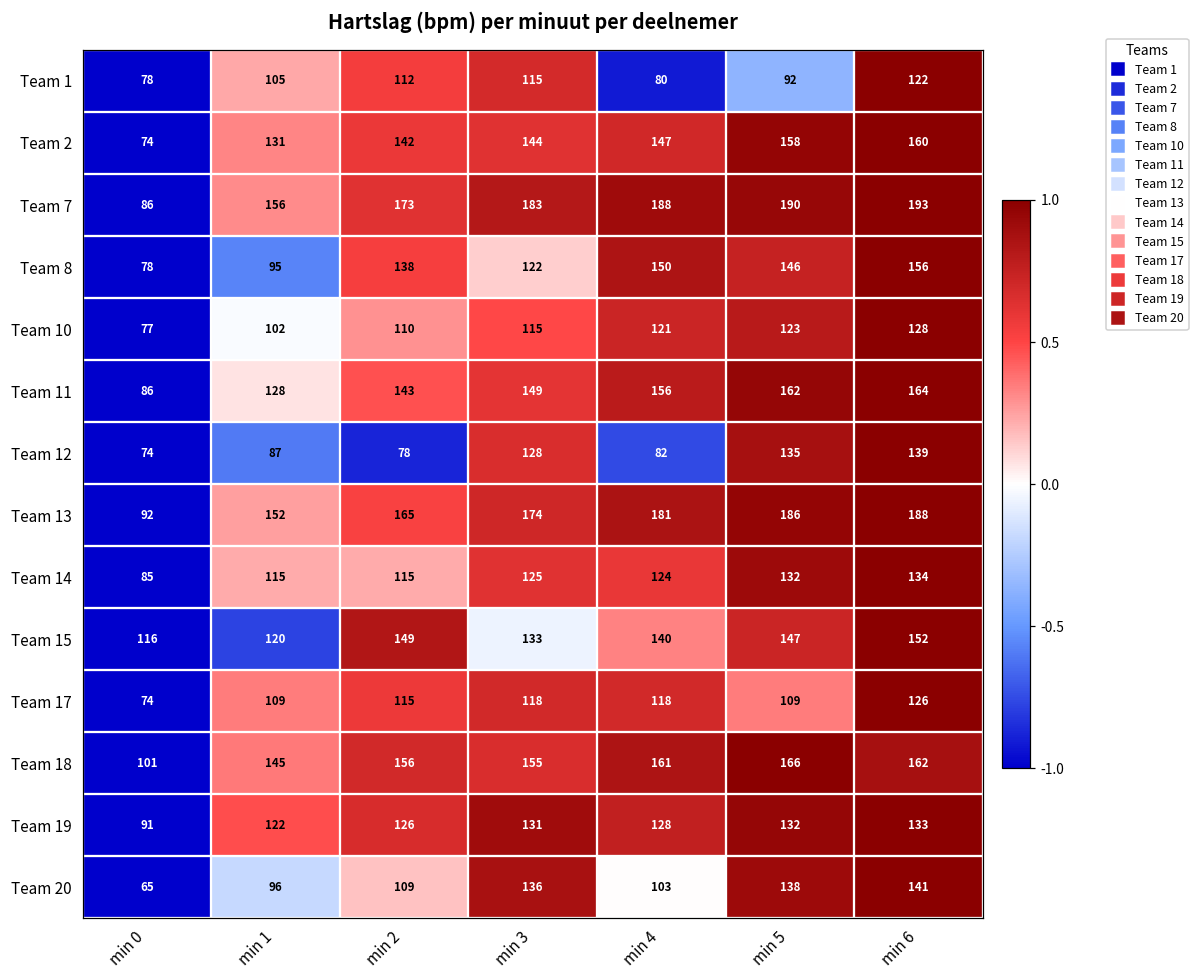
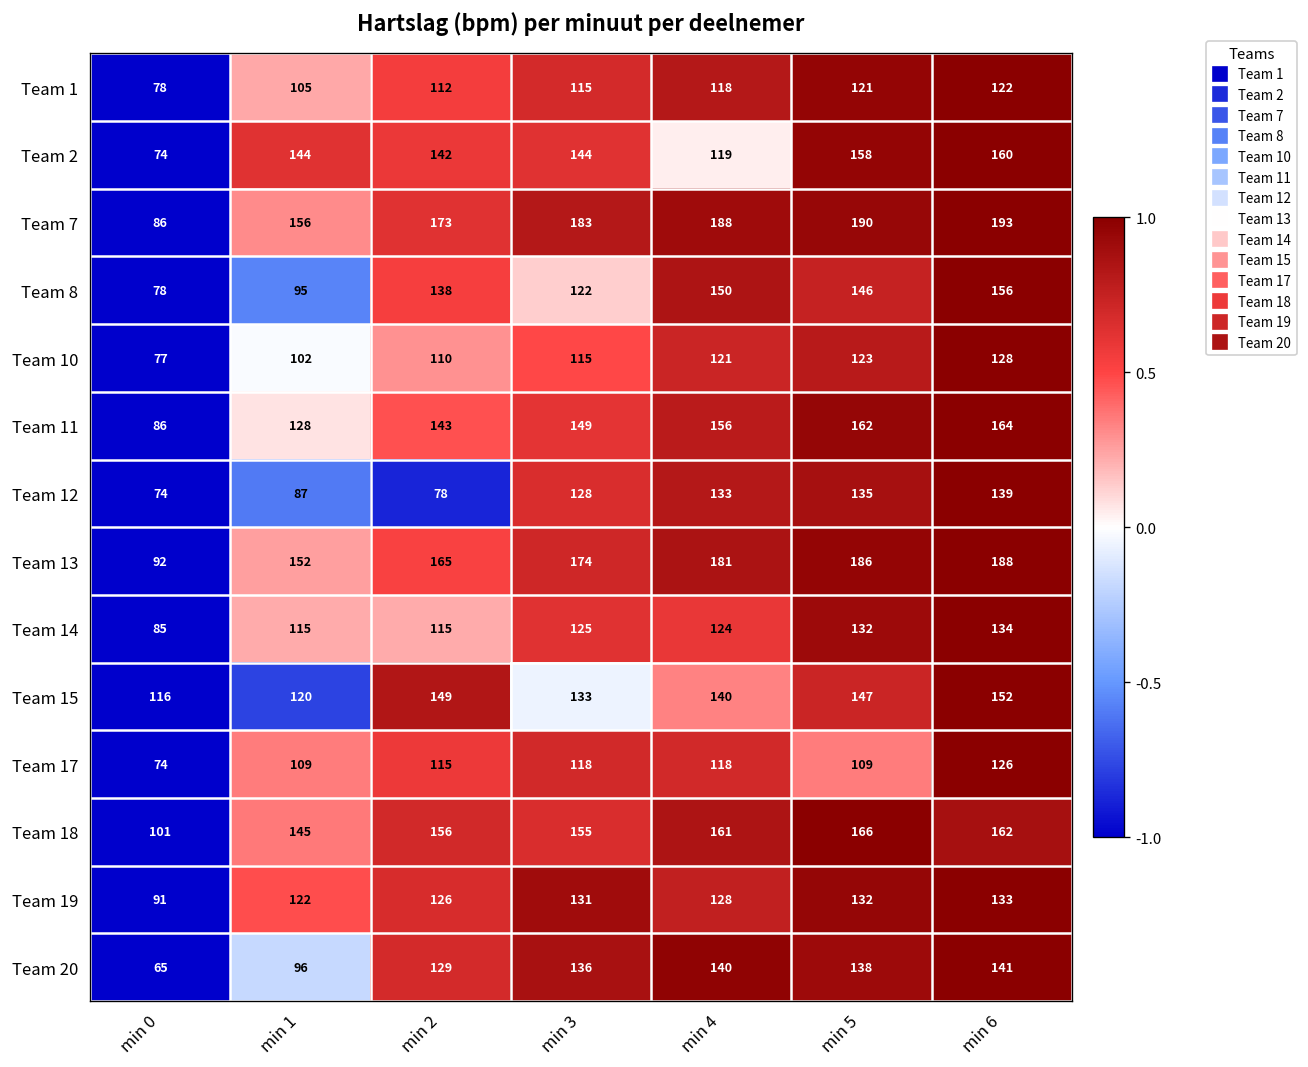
  {
    "Team 1": {
      "min 0": 78,
      "min 1": 105,
      "min 2": 112,
      "min 3": 115,
-     "min 4": 80,
-     "min 5": 92,
+     "min 4": 118,
+     "min 5": 121,
      "min 6": 122
    },
    "Team 2": {
      "min 0": 74,
-     "min 1": 131,
+     "min 1": 144,
      "min 2": 142,
      "min 3": 144,
-     "min 4": 147,
+     "min 4": 119,
      "min 5": 158,
      "min 6": 160
    },
    "Team 7": {
      "min 0": 86,
      "min 1": 156,
      "min 2": 173,
      "min 3": 183,
      "min 4": 188,
      "min 5": 190,
      "min 6": 193
    },
    "Team 8": {
      "min 0": 78,
      "min 1": 95,
      "min 2": 138,
      "min 3": 122,
      "min 4": 150,
      "min 5": 146,
      "min 6": 156
    },
    "Team 10": {
      "min 0": 77,
      "min 1": 102,
      "min 2": 110,
      "min 3": 115,
      "min 4": 121,
      "min 5": 123,
      "min 6": 128
    },
    "Team 11": {
      "min 0": 86,
      "min 1": 128,
      "min 2": 143,
      "min 3": 149,
      "min 4": 156,
      "min 5": 162,
      "min 6": 164
    },
    "Team 12": {
      "min 0": 74,
      "min 1": 87,
      "min 2": 78,
      "min 3": 128,
-     "min 4": 82,
+     "min 4": 133,
      "min 5": 135,
      "min 6": 139
    },
    "Team 13": {
      "min 0": 92,
      "min 1": 152,
      "min 2": 165,
      "min 3": 174,
      "min 4": 181,
      "min 5": 186,
      "min 6": 188
    },
    "Team 14": {
      "min 0": 85,
      "min 1": 115,
      "min 2": 115,
      "min 3": 125,
      "min 4": 124,
      "min 5": 132,
      "min 6": 134
    },
    "Team 15": {
      "min 0": 116,
      "min 1": 120,
      "min 2": 149,
      "min 3": 133,
      "min 4": 140,
      "min 5": 147,
      "min 6": 152
    },
    "Team 17": {
      "min 0": 74,
      "min 1": 109,
      "min 2": 115,
      "min 3": 118,
      "min 4": 118,
      "min 5": 109,
      "min 6": 126
    },
    "Team 18": {
      "min 0": 101,
      "min 1": 145,
      "min 2": 156,
      "min 3": 155,
      "min 4": 161,
      "min 5": 166,
      "min 6": 162
    },
    "Team 19": {
      "min 0": 91,
      "min 1": 122,
      "min 2": 126,
      "min 3": 131,
      "min 4": 128,
      "min 5": 132,
      "min 6": 133
    },
    "Team 20": {
      "min 0": 65,
      "min 1": 96,
-     "min 2": 109,
+     "min 2": 129,
      "min 3": 136,
-     "min 4": 103,
+     "min 4": 140,
      "min 5": 138,
      "min 6": 141
    }
  }
